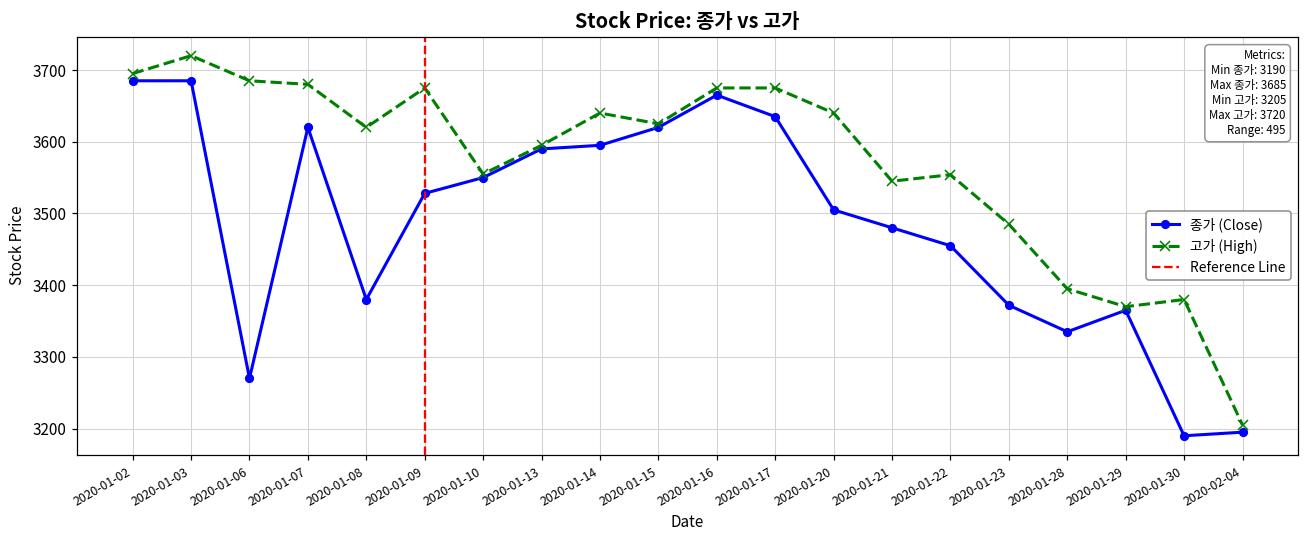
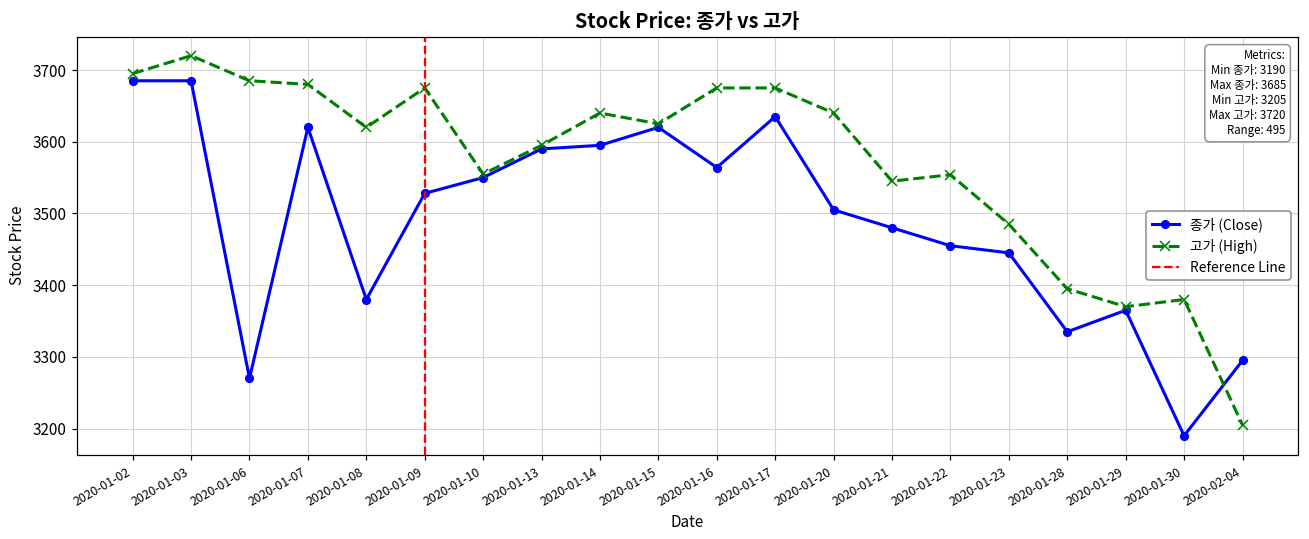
  {
    "종가 (Close)": {
      "2020-01-02": 3690,
      "2020-01-03": 3690,
      "2020-01-06": 3270,
      "2020-01-07": 3620,
      "2020-01-08": 3380,
      "2020-01-09": 3530,
      "2020-01-10": 3550,
      "2020-01-13": 3590,
      "2020-01-14": 3600,
      "2020-01-15": 3620,
-     "2020-01-16": 3670,
+     "2020-01-16": 3560,
      "2020-01-17": 3640,
      "2020-01-20": 3510,
      "2020-01-21": 3480,
      "2020-01-22": 3460,
-     "2020-01-23": 3370,
+     "2020-01-23": 3450,
      "2020-01-28": 3340,
      "2020-01-29": 3370,
      "2020-01-30": 3190,
-     "2020-02-04": 3200
+     "2020-02-04": 3300
    },
    "고가 (High)": {
      "2020-01-02": 3700,
      "2020-01-03": 3720,
      "2020-01-06": 3690,
      "2020-01-07": 3680,
      "2020-01-08": 3620,
      "2020-01-09": 3680,
      "2020-01-10": 3560,
      "2020-01-13": 3600,
      "2020-01-14": 3640,
      "2020-01-15": 3630,
      "2020-01-16": 3680,
      "2020-01-17": 3680,
      "2020-01-20": 3640,
      "2020-01-21": 3550,
      "2020-01-22": 3550,
      "2020-01-23": 3490,
      "2020-01-28": 3400,
      "2020-01-29": 3370,
      "2020-01-30": 3380,
      "2020-02-04": 3210
    }
  }
